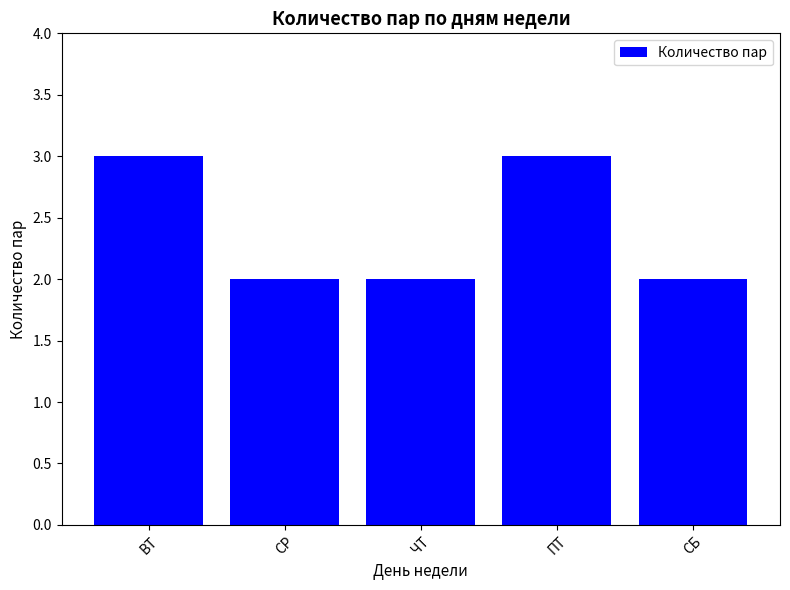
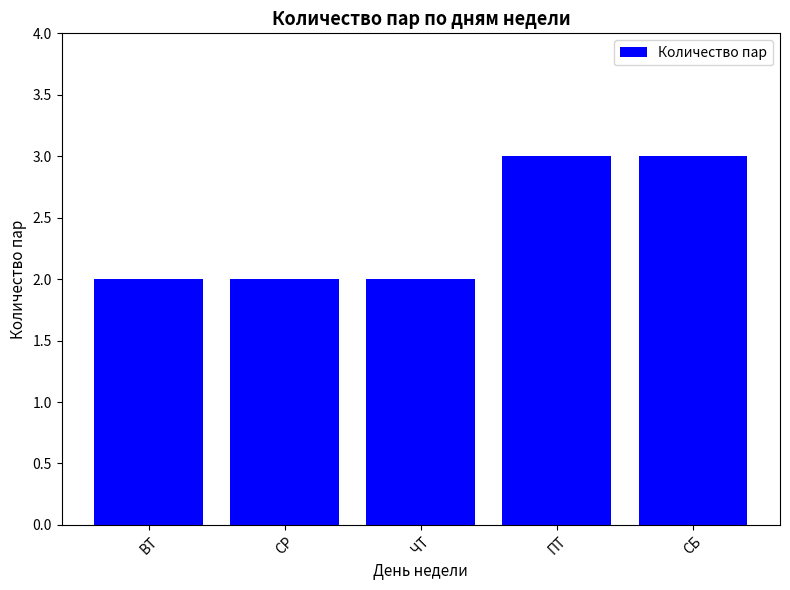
  {
-   "ВТ": 3,
+   "ВТ": 2,
    "СР": 2,
    "ЧТ": 2,
    "ПТ": 3,
-   "СБ": 2
+   "СБ": 3
  }
